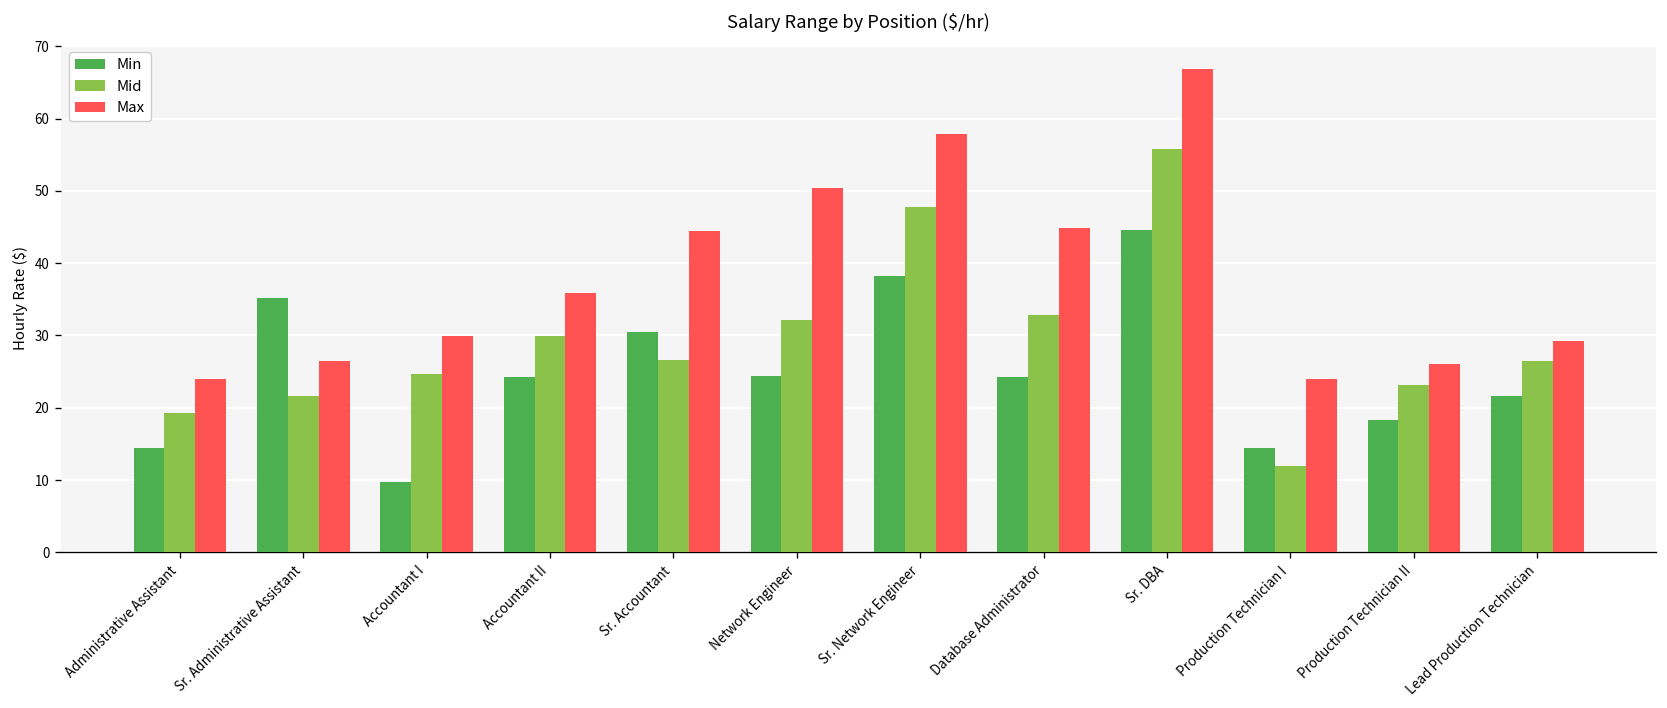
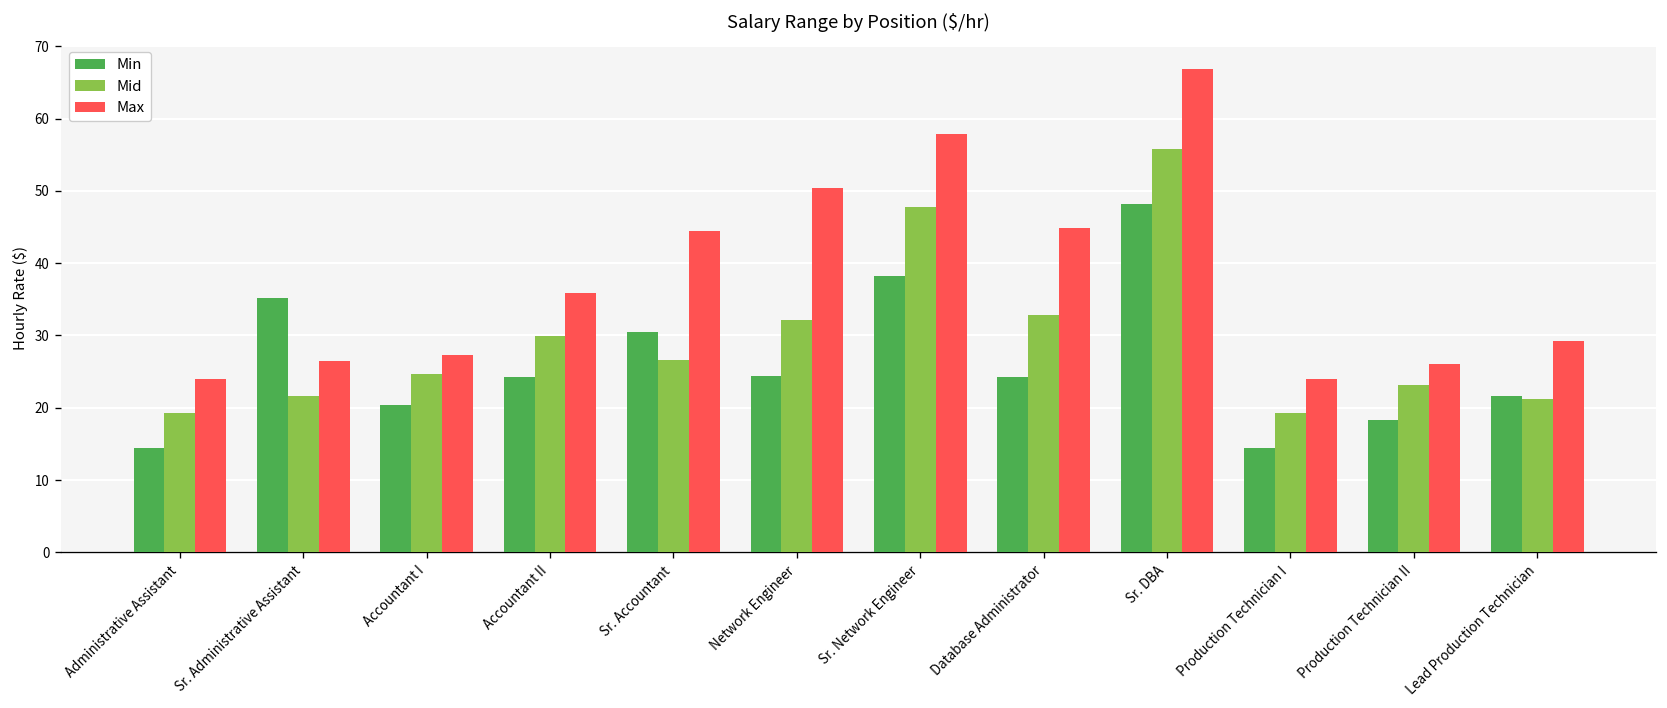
  {
    "Min": {
      "Administrative Assistant": 14,
      "Sr. Administrative Assistant": 35,
-     "Accountant I": 10,
+     "Accountant I": 20,
      "Accountant II": 24,
      "Sr. Accountant": 30,
      "Network Engineer": 24,
      "Sr. Network Engineer": 38,
      "Database Administrator": 24,
-     "Sr. DBA": 45,
+     "Sr. DBA": 48,
      "Production Technician I": 14,
      "Production Technician II": 18,
      "Lead Production Technician": 22
    },
    "Mid": {
      "Administrative Assistant": 19,
      "Sr. Administrative Assistant": 22,
      "Accountant I": 25,
      "Accountant II": 30,
      "Sr. Accountant": 27,
      "Network Engineer": 32,
      "Sr. Network Engineer": 48,
      "Database Administrator": 33,
      "Sr. DBA": 56,
-     "Production Technician I": 12,
+     "Production Technician I": 19,
      "Production Technician II": 23,
-     "Lead Production Technician": 26
+     "Lead Production Technician": 21
    },
    "Max": {
      "Administrative Assistant": 24,
      "Sr. Administrative Assistant": 26,
-     "Accountant I": 30,
+     "Accountant I": 27,
      "Accountant II": 36,
      "Sr. Accountant": 44,
      "Network Engineer": 50,
      "Sr. Network Engineer": 58,
      "Database Administrator": 45,
      "Sr. DBA": 67,
      "Production Technician I": 24,
      "Production Technician II": 26,
      "Lead Production Technician": 29
    }
  }
